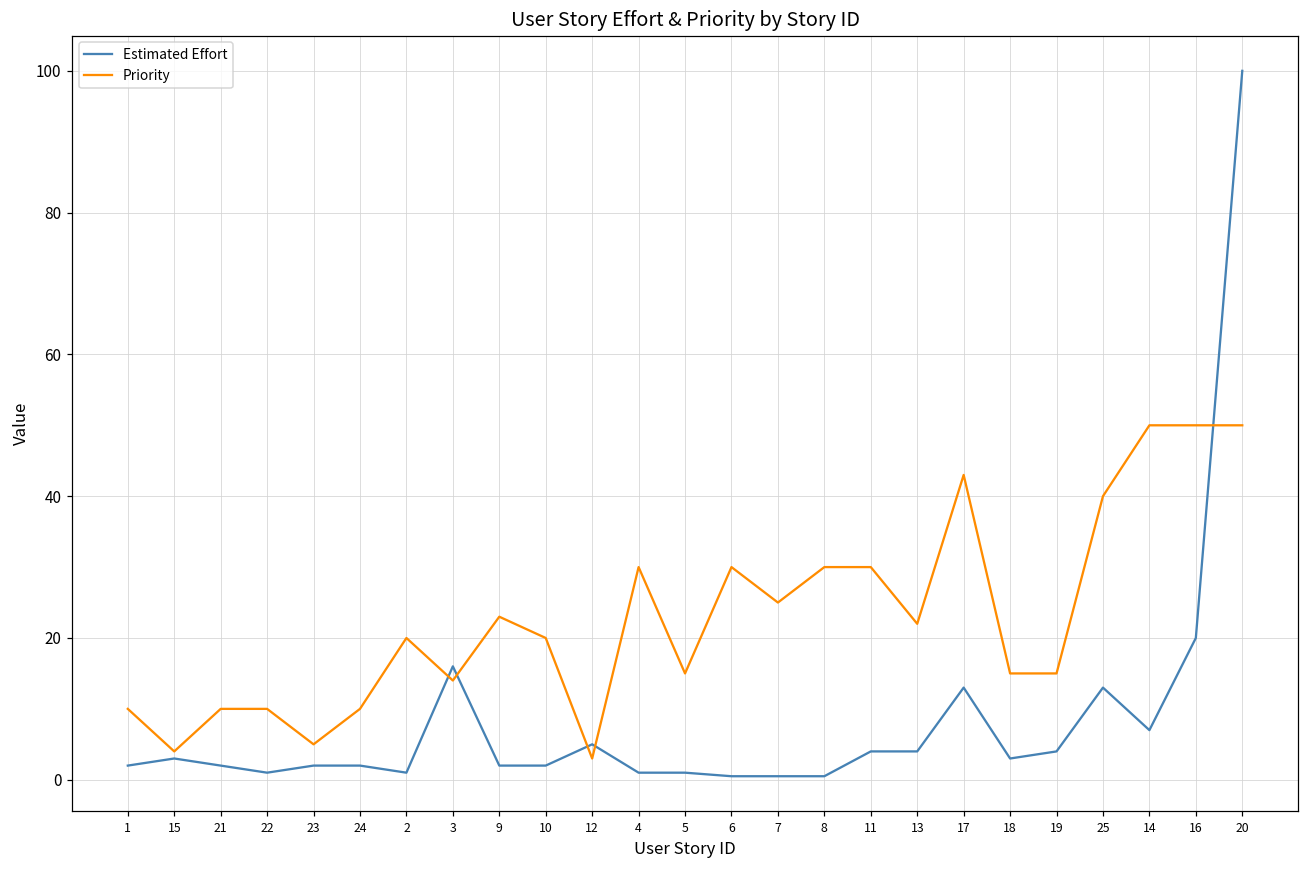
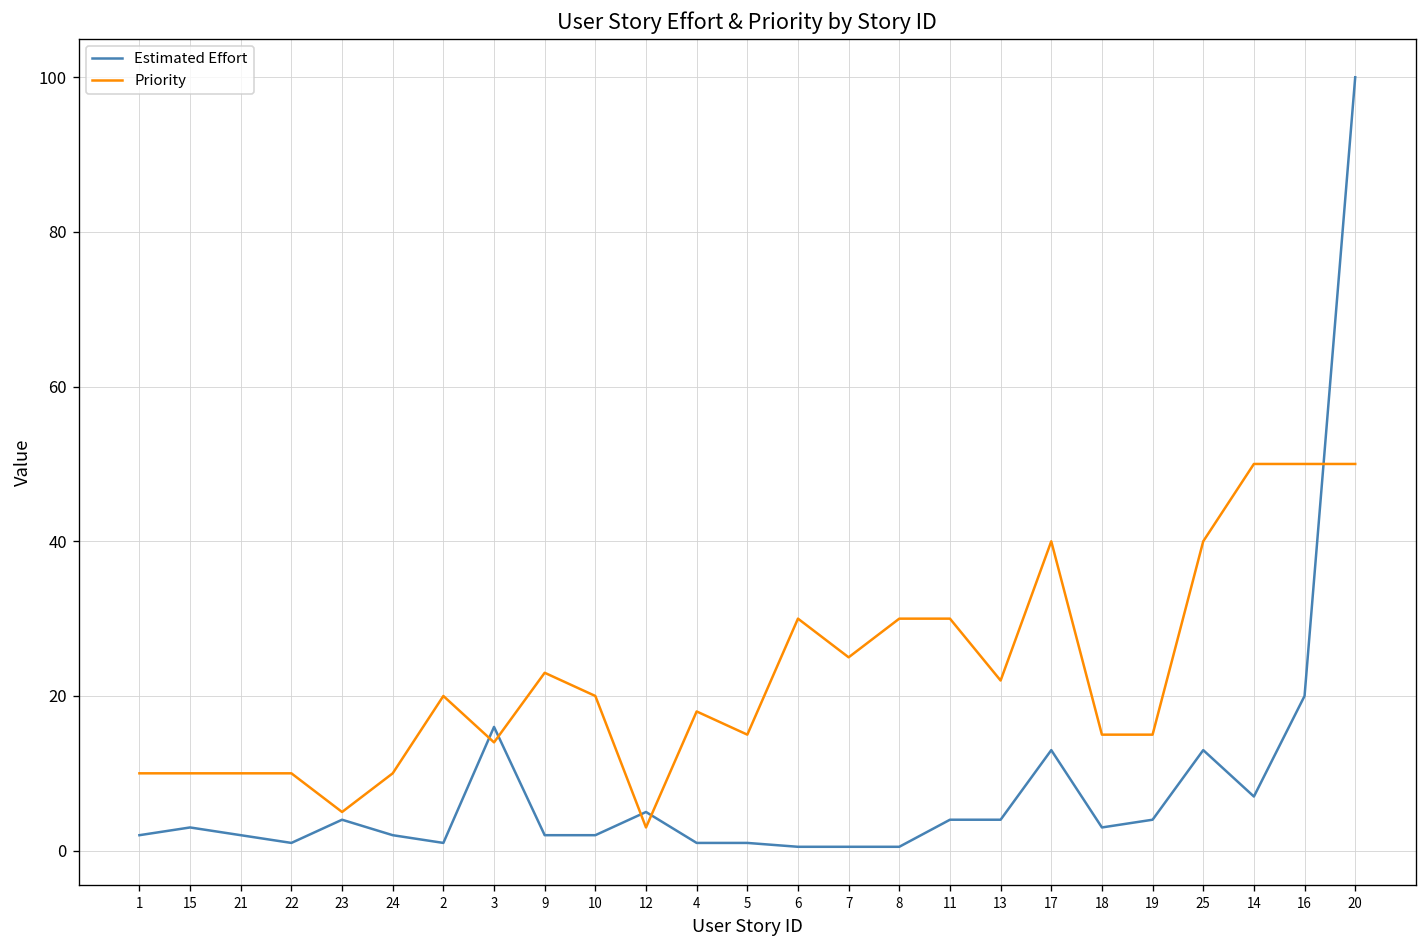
  {
    "Estimated Effort": {
      "1": 2,
      "15": 3,
      "21": 2,
      "22": 1,
-     "23": 2,
+     "23": 4,
      "24": 2,
      "2": 1,
      "3": 16,
      "9": 2,
      "10": 2,
      "12": 5,
      "4": 1,
      "5": 1,
      "6": 1,
      "7": 1,
      "8": 1,
      "11": 4,
      "13": 4,
      "17": 13,
      "18": 3,
      "19": 4,
      "25": 13,
      "14": 7,
      "16": 20,
      "20": 100
    },
    "Priority": {
      "1": 10,
-     "15": 4,
+     "15": 10,
      "21": 10,
      "22": 10,
      "23": 5,
      "24": 10,
      "2": 20,
      "3": 14,
      "9": 23,
      "10": 20,
      "12": 3,
-     "4": 30,
+     "4": 18,
      "5": 15,
      "6": 30,
      "7": 25,
      "8": 30,
      "11": 30,
      "13": 22,
-     "17": 43,
+     "17": 40,
      "18": 15,
      "19": 15,
      "25": 40,
      "14": 50,
      "16": 50,
      "20": 50
    }
  }
